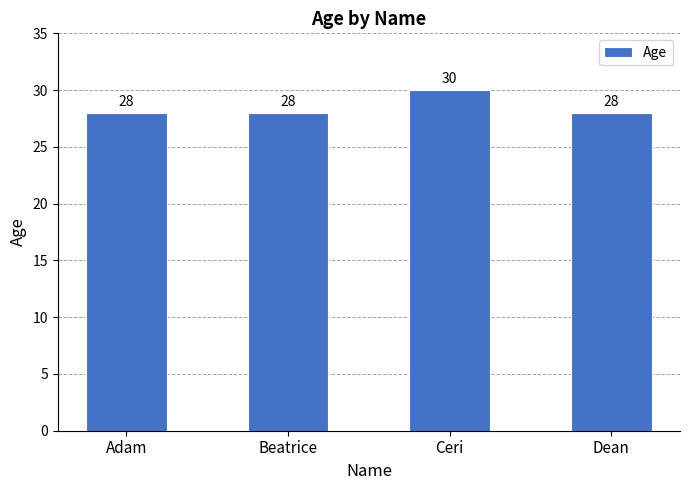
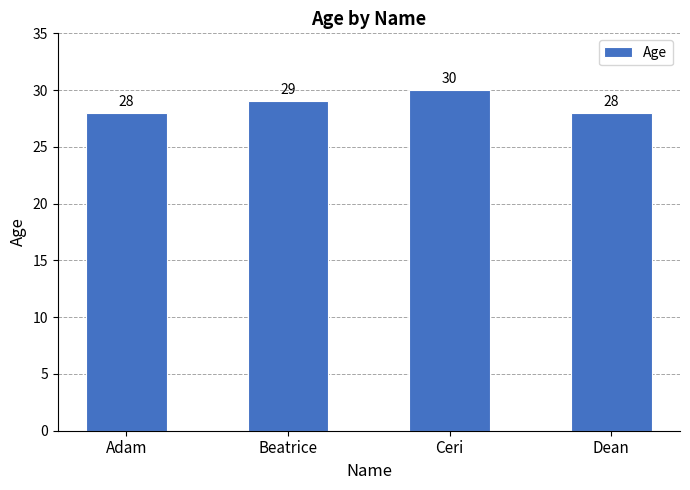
  {
    "Adam": 28,
-   "Beatrice": 28,
+   "Beatrice": 29,
    "Ceri": 30,
    "Dean": 28
  }
